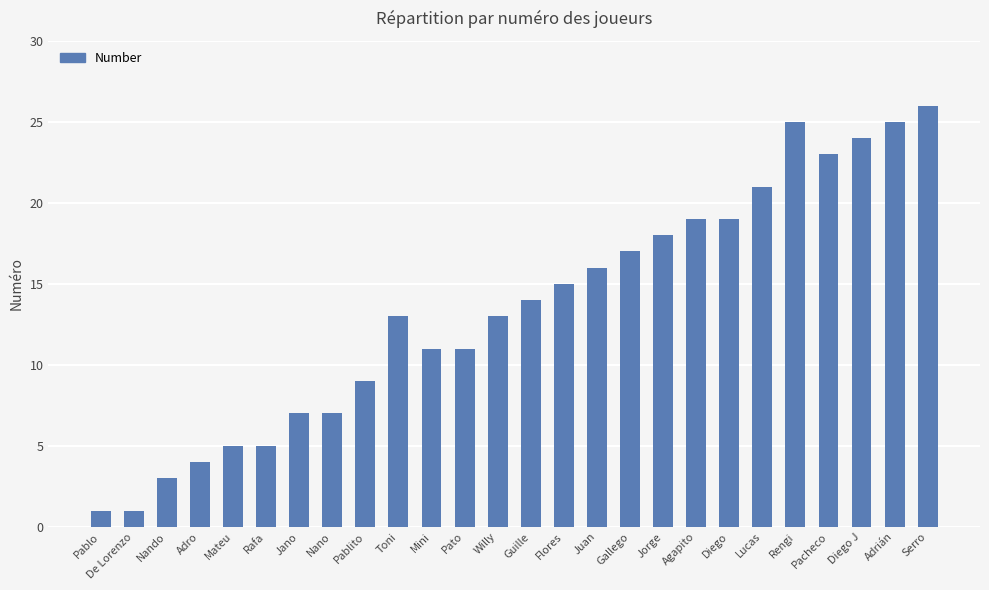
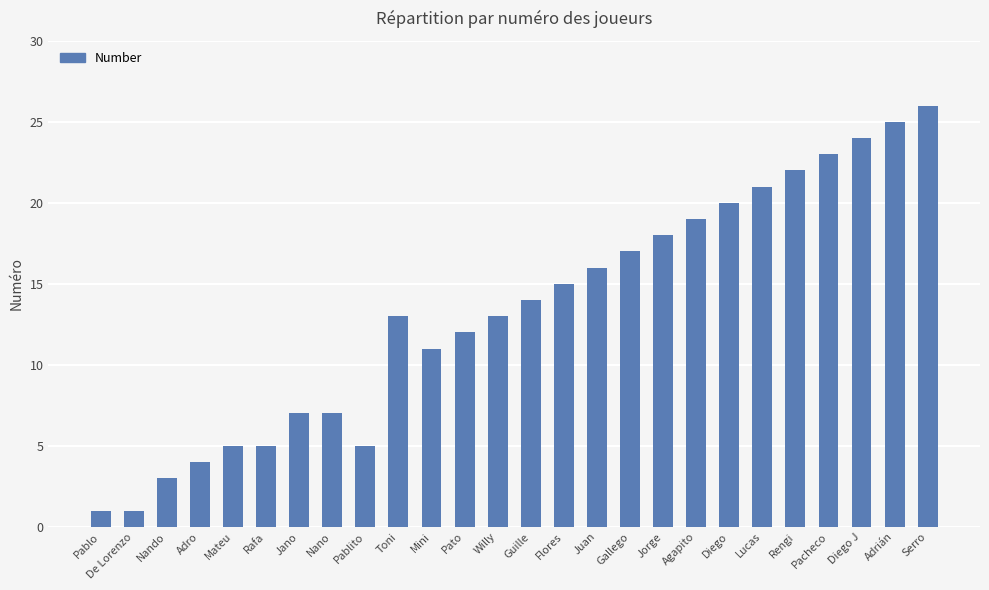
  {
    "Pablo": 1,
    "De Lorenzo": 1,
    "Nando": 3,
    "Adro": 4,
    "Mateu": 5,
    "Rafa": 5,
    "Jano": 7,
    "Nano": 7,
-   "Pablito": 9,
+   "Pablito": 5,
    "Toni": 13,
    "Mini": 11,
-   "Pato": 11,
+   "Pato": 12,
    "Willy": 13,
    "Guille": 14,
    "Flores": 15,
    "Juan": 16,
    "Gallego": 17,
    "Jorge": 18,
    "Agapito": 19,
-   "Diego": 19,
+   "Diego": 20,
    "Lucas": 21,
-   "Rengi": 25,
+   "Rengi": 22,
    "Pacheco": 23,
    "Diego J": 24,
    "Adrián": 25,
    "Serro": 26
  }
